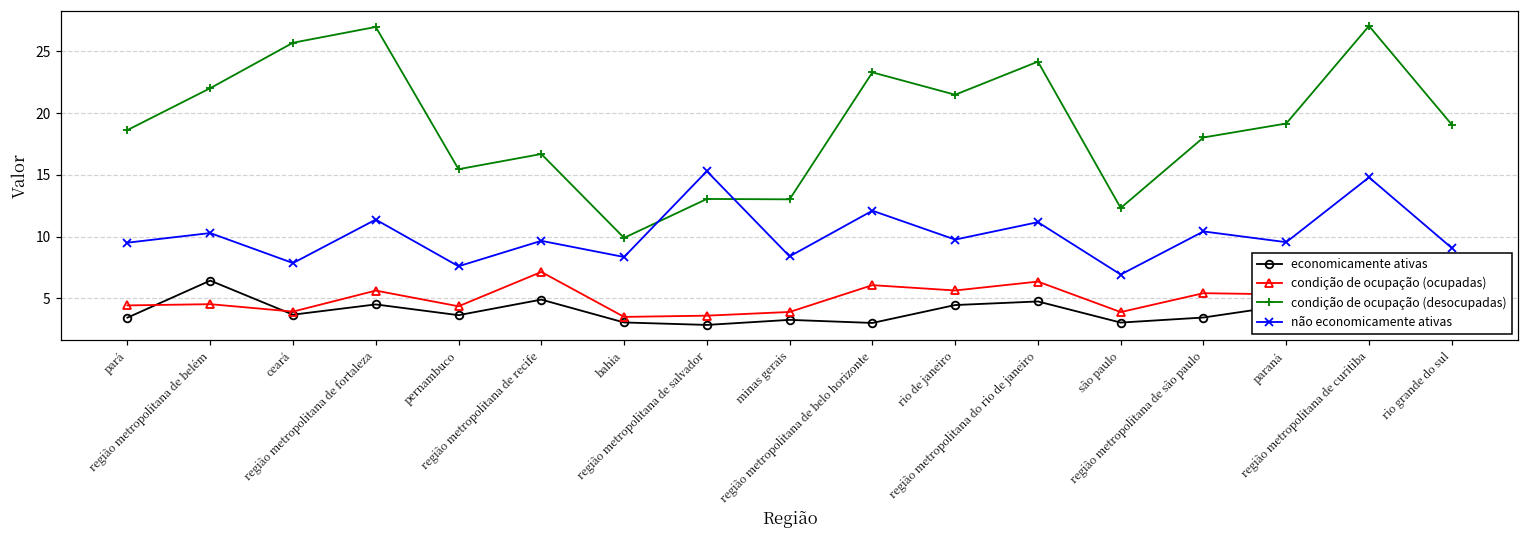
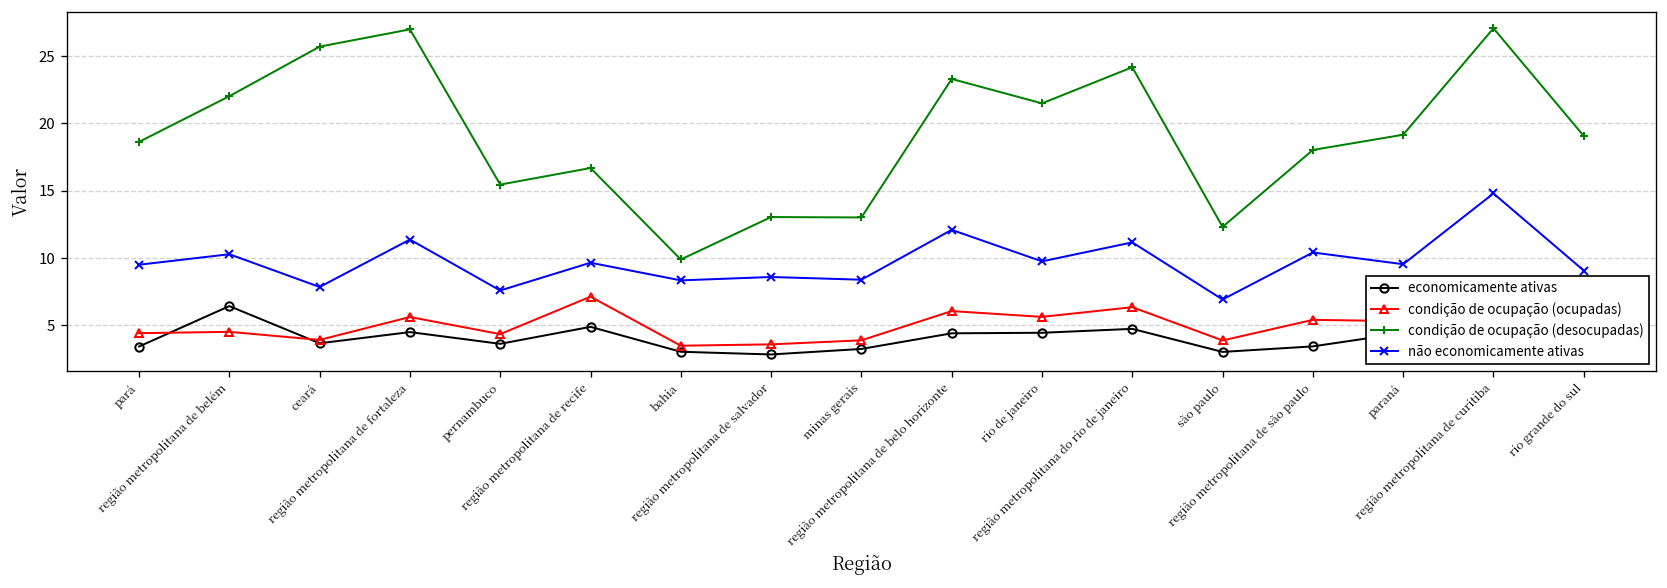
  {
    "economicamente ativas": {
      "pará": 3.4,
      "região metropolitana de belém": 6.4,
      "ceará": 3.7,
      "região metropolitana de fortaleza": 4.5,
      "pernambuco": 3.6,
      "região metropolitana de recife": 4.9,
      "bahia": 3.1,
      "região metropolitana de salvador": 2.9,
      "minas gerais": 3.3,
-     "região metropolitana de belo horizonte": 3.0,
+     "região metropolitana de belo horizonte": 4.4,
      "rio de janeiro": 4.5,
      "região metropolitana do rio de janeiro": 4.8,
      "são paulo": 3.0,
      "região metropolitana de são paulo": 3.5
    },
    "condição de ocupação (ocupadas)": {
      "pará": 4.4,
      "região metropolitana de belém": 4.5,
      "ceará": 3.9,
      "região metropolitana de fortaleza": 5.6,
      "pernambuco": 4.4,
      "região metropolitana de recife": 7.1,
      "bahia": 3.5,
      "região metropolitana de salvador": 3.6,
      "minas gerais": 3.9,
      "região metropolitana de belo horizonte": 6.1,
      "rio de janeiro": 5.6,
      "região metropolitana do rio de janeiro": 6.4,
      "são paulo": 3.9,
      "região metropolitana de são paulo": 5.4
    },
    "condição de ocupação (desocupadas)": {
      "pará": 18.6,
      "região metropolitana de belém": 22.0,
      "ceará": 25.7,
      "região metropolitana de fortaleza": 27.0,
      "pernambuco": 15.5,
      "região metropolitana de recife": 16.7,
      "bahia": 9.9,
      "região metropolitana de salvador": 13.1,
      "minas gerais": 13.0,
      "região metropolitana de belo horizonte": 23.3,
      "rio de janeiro": 21.5,
      "região metropolitana do rio de janeiro": 24.2,
      "são paulo": 12.3,
      "região metropolitana de são paulo": 18.0,
      "paraná": 19.2,
      "região metropolitana de curitiba": 27.1,
      "rio grande do sul": 19.1
    },
    "não economicamente ativas": {
      "pará": 9.5,
      "região metropolitana de belém": 10.3,
      "ceará": 7.9,
      "região metropolitana de fortaleza": 11.4,
      "pernambuco": 7.6,
      "região metropolitana de recife": 9.7,
      "bahia": 8.4,
-     "região metropolitana de salvador": 15.3,
+     "região metropolitana de salvador": 8.6,
      "minas gerais": 8.4,
      "região metropolitana de belo horizonte": 12.1,
      "rio de janeiro": 9.8,
      "região metropolitana do rio de janeiro": 11.2,
      "são paulo": 6.9,
      "região metropolitana de são paulo": 10.4,
      "paraná": 9.6,
      "região metropolitana de curitiba": 14.8,
      "rio grande do sul": 9.1
    }
  }
